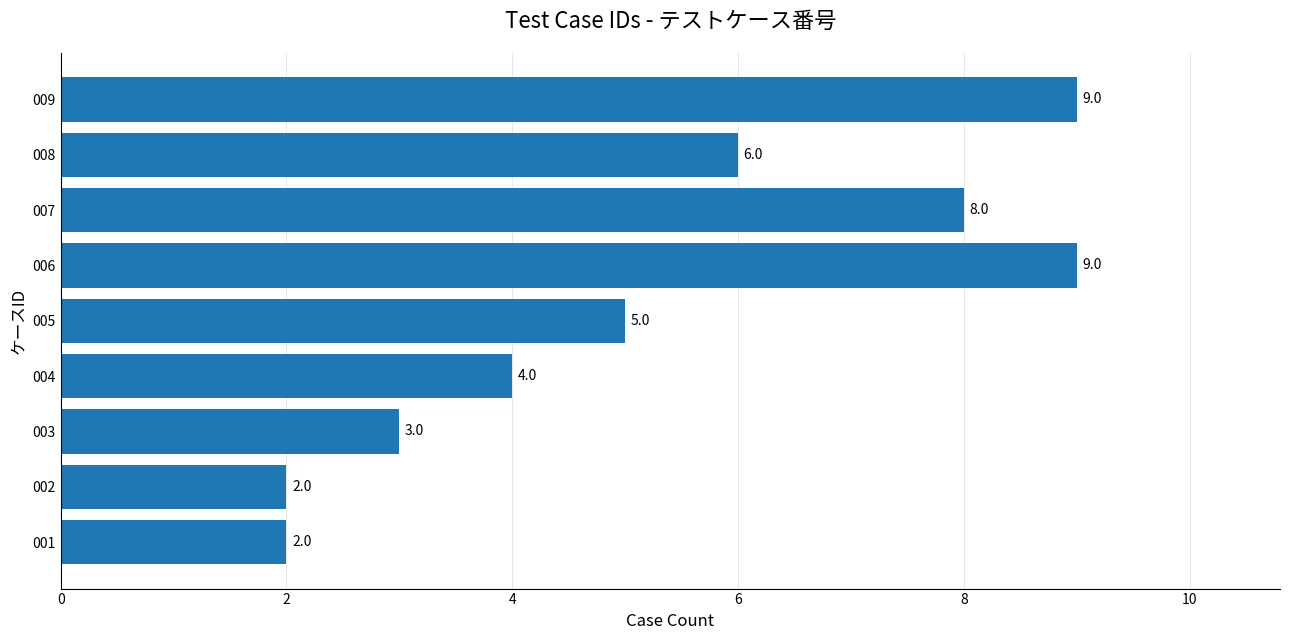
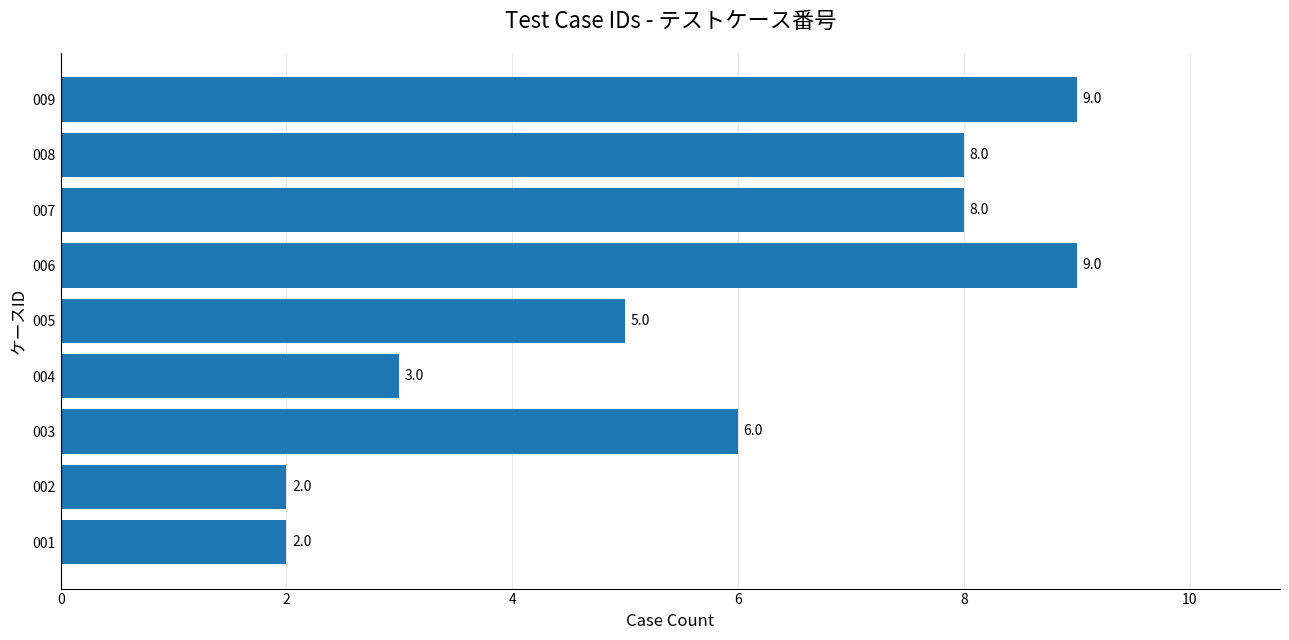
  {
    "009": 9.0,
-   "008": 6.0,
+   "008": 8.0,
    "007": 8.0,
    "006": 9.0,
    "005": 5.0,
-   "004": 4.0,
-   "003": 3.0,
+   "004": 3.0,
+   "003": 6.0,
    "002": 2.0,
    "001": 2.0
  }
